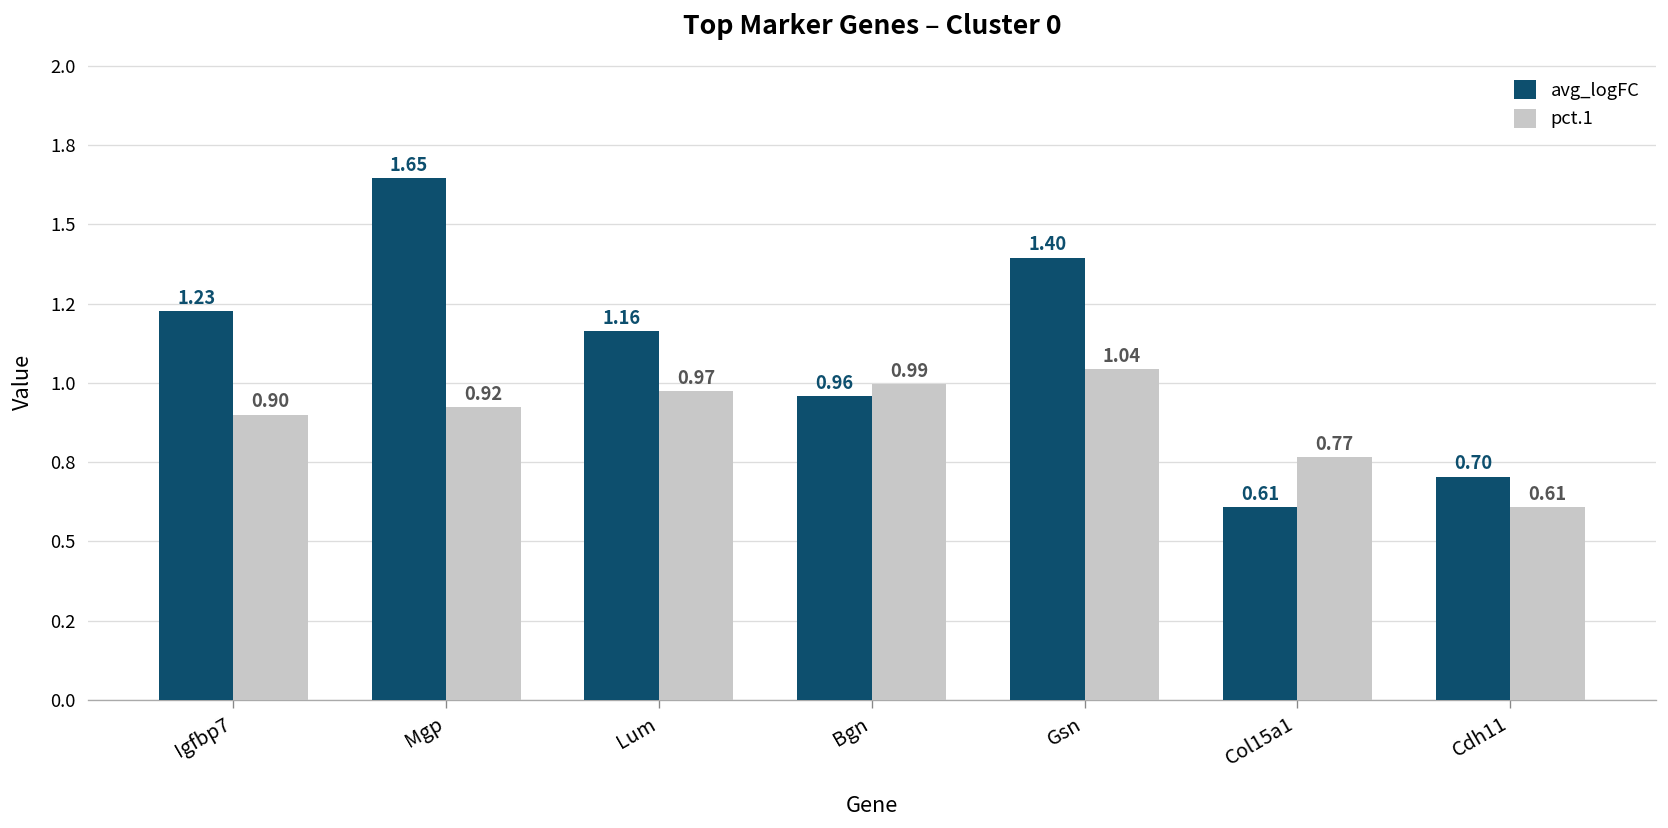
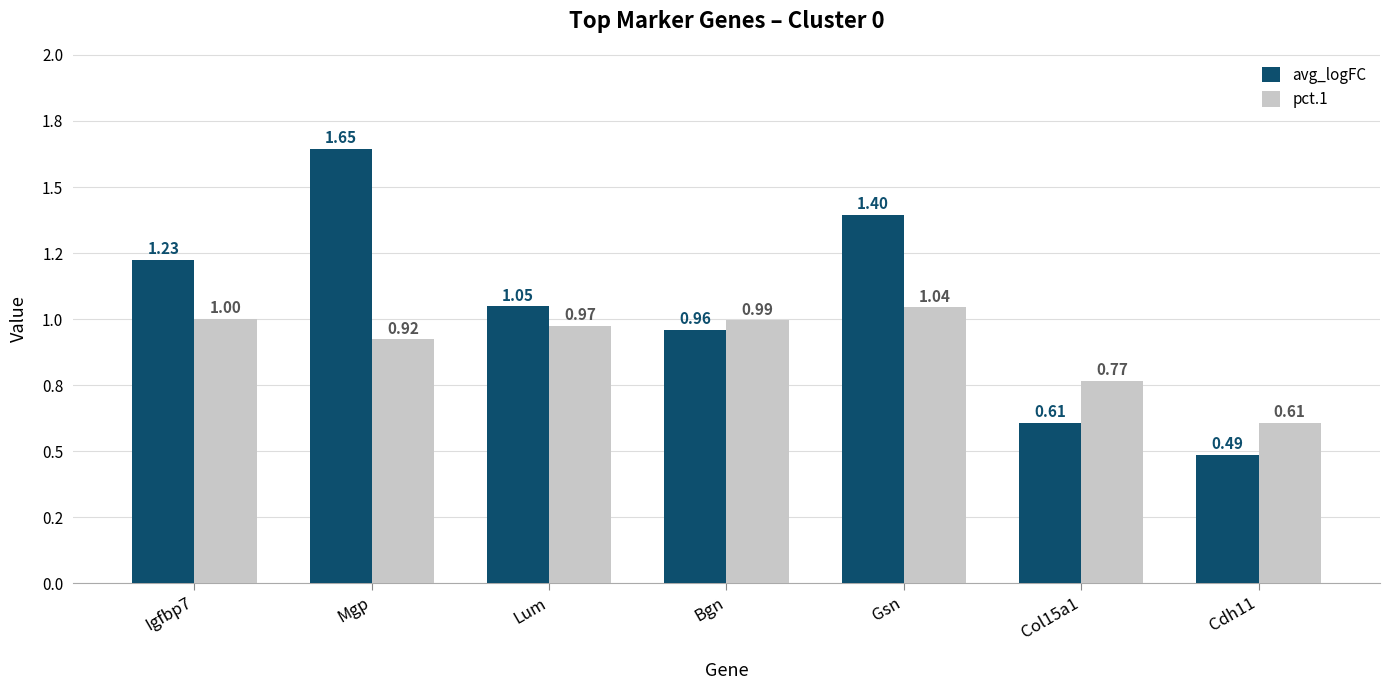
  {
    "avg_logFC": {
      "Igfbp7": 1.23,
      "Mgp": 1.65,
-     "Lum": 1.16,
+     "Lum": 1.05,
      "Bgn": 0.96,
      "Gsn": 1.40,
      "Col15a1": 0.61,
-     "Cdh11": 0.70
+     "Cdh11": 0.49
    },
    "pct.1": {
-     "Igfbp7": 0.90,
+     "Igfbp7": 1.00,
      "Mgp": 0.92,
      "Lum": 0.97,
      "Bgn": 0.99,
      "Gsn": 1.04,
      "Col15a1": 0.77,
      "Cdh11": 0.61
    }
  }
